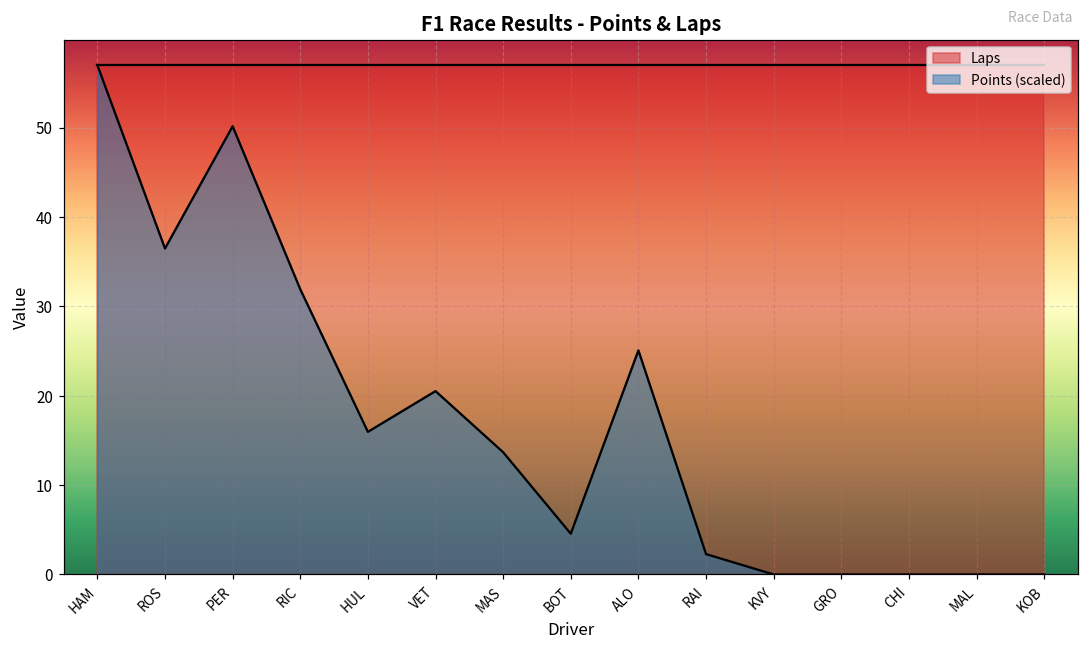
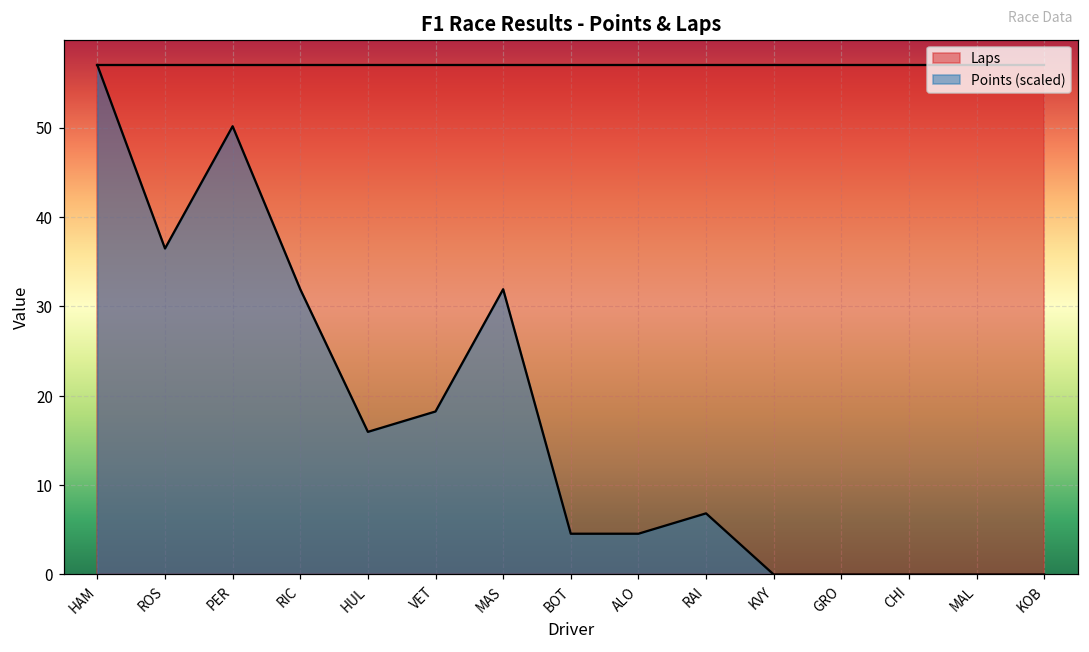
  {
    "Laps": {
      "ROS": 57,
      "PER": 57,
      "RIC": 57,
      "HUL": 57,
      "VET": 57,
      "MAS": 57,
      "BOT": 57,
      "ALO": 57,
      "RAI": 57,
      "KVY": 57,
      "GRO": 57,
      "CHI": 57
    },
    "Points (scaled)": {
      "ROS": 36,
      "PER": 50,
      "RIC": 32,
      "HUL": 16,
-     "VET": 21,
-     "MAS": 14,
+     "VET": 18,
+     "MAS": 32,
      "BOT": 5,
-     "ALO": 25,
-     "RAI": 2,
+     "ALO": 5,
+     "RAI": 7,
      "KVY": 0,
      "GRO": 0,
      "CHI": 0,
      "MAL": 0,
      "KOB": 0
    }
  }
